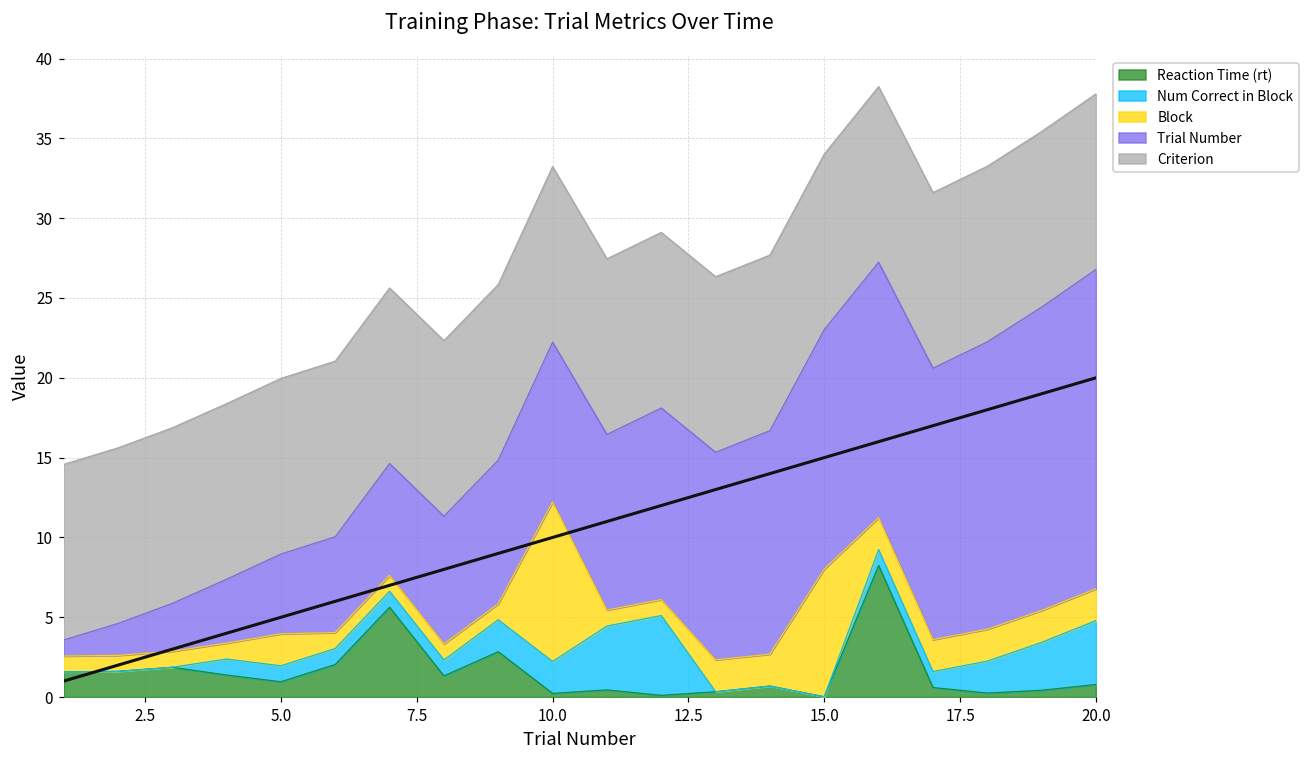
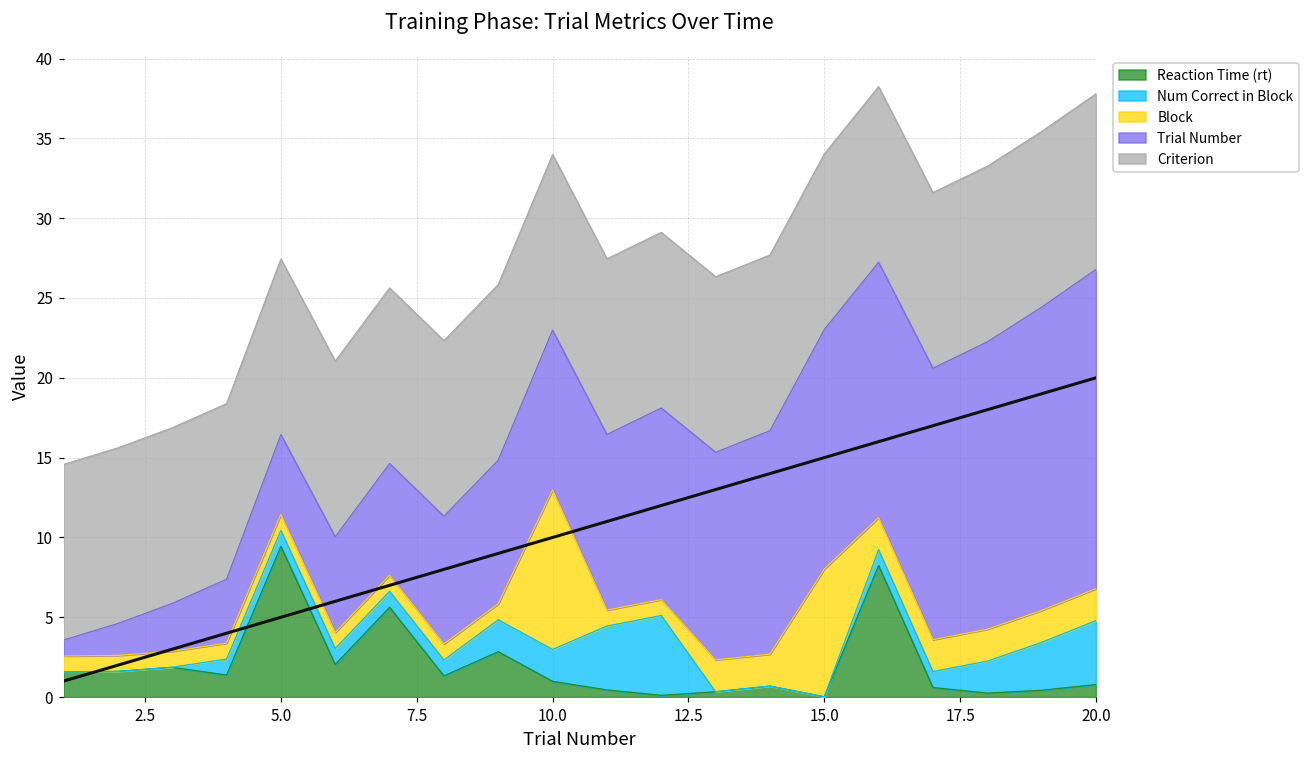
  {
    "Reaction Time (rt)": {
-     "5.0": 1.0,
-     "10.0": 0.2,
+     "5.0": 9.4,
+     "10.0": 1.0,
      "20.0": 0.8
    },
    "Num Correct in Block": {
      "5.0": 1.0,
      "10.0": 2.0,
      "20.0": 4.0
    },
    "Block": {
-     "5.0": 2,
+     "5.0": 1,
      "10.0": 10,
      "15.0": 8,
      "20.0": 2
    },
    "Trial Number": {
      "5.0": 5.0,
      "10.0": 10.0,
      "15.0": 15.0,
      "20.0": 20.0
    },
    "Criterion": {
      "5.0": 11.0,
      "10.0": 11.0,
      "15.0": 11.0,
      "20.0": 11.0
    }
  }
